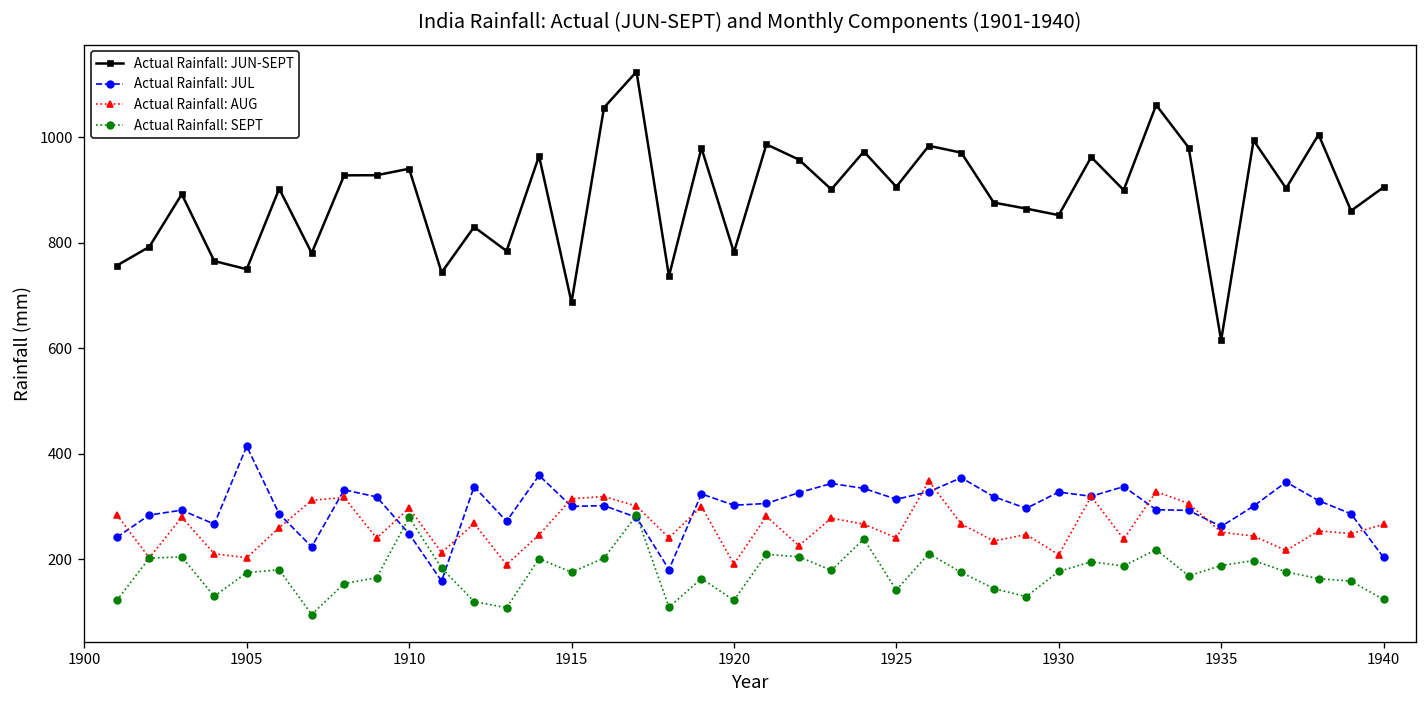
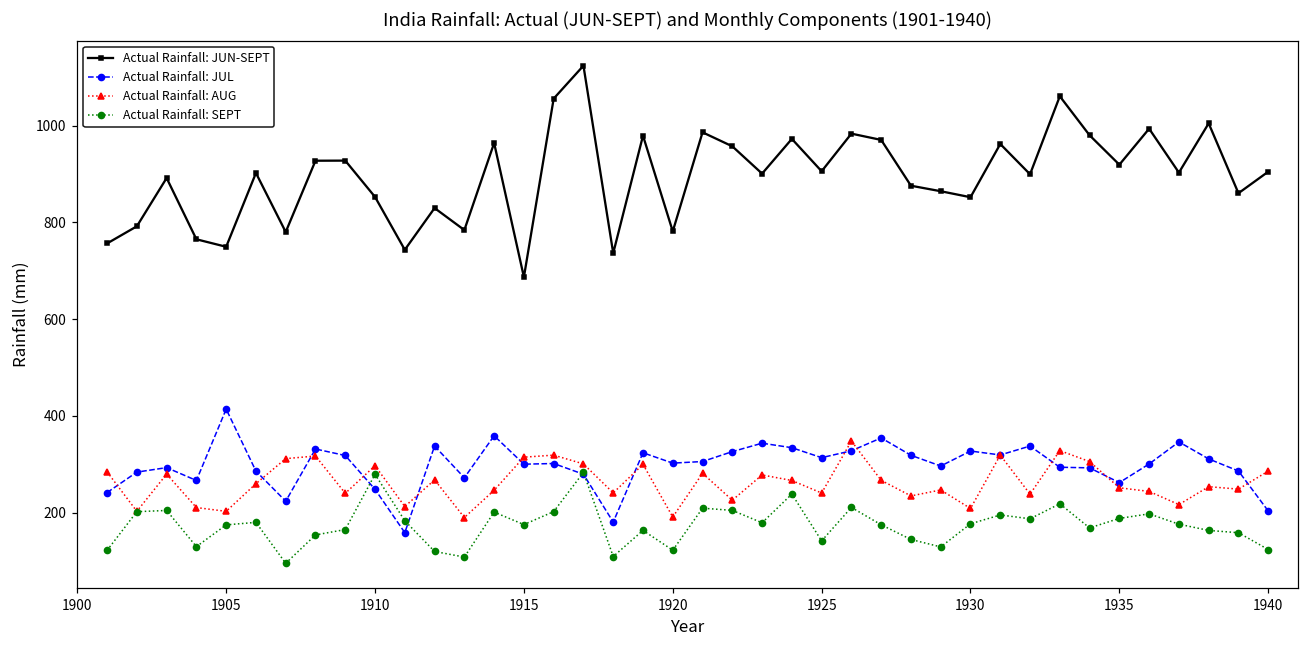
  {
    "Actual Rainfall: JUN-SEPT": {
      "1905": 750,
-     "1910": 940,
+     "1910": 850,
      "1915": 690,
      "1920": 780,
      "1925": 910,
      "1930": 850,
-     "1935": 610,
+     "1935": 920,
      "1940": 910
    },
    "Actual Rainfall: JUL": {
      "1905": 410,
      "1910": 250,
      "1915": 300,
      "1920": 300,
      "1925": 310,
      "1930": 330,
      "1935": 260,
      "1940": 200
    },
    "Actual Rainfall: AUG": {
      "1905": 200,
      "1910": 300,
      "1915": 310,
      "1920": 190,
      "1925": 240,
      "1930": 210,
      "1935": 250,
-     "1940": 270
+     "1940": 290
    },
    "Actual Rainfall: SEPT": {
      "1905": 170,
      "1910": 280,
      "1915": 180,
      "1920": 120,
      "1925": 140,
      "1930": 180,
      "1935": 190,
      "1940": 120
    }
  }
